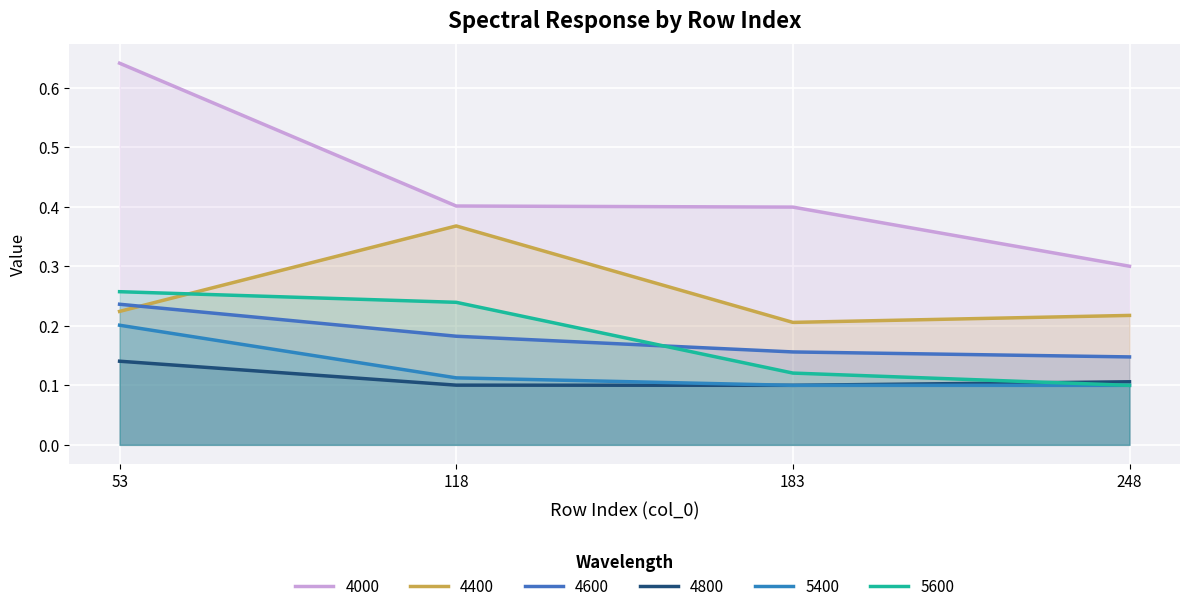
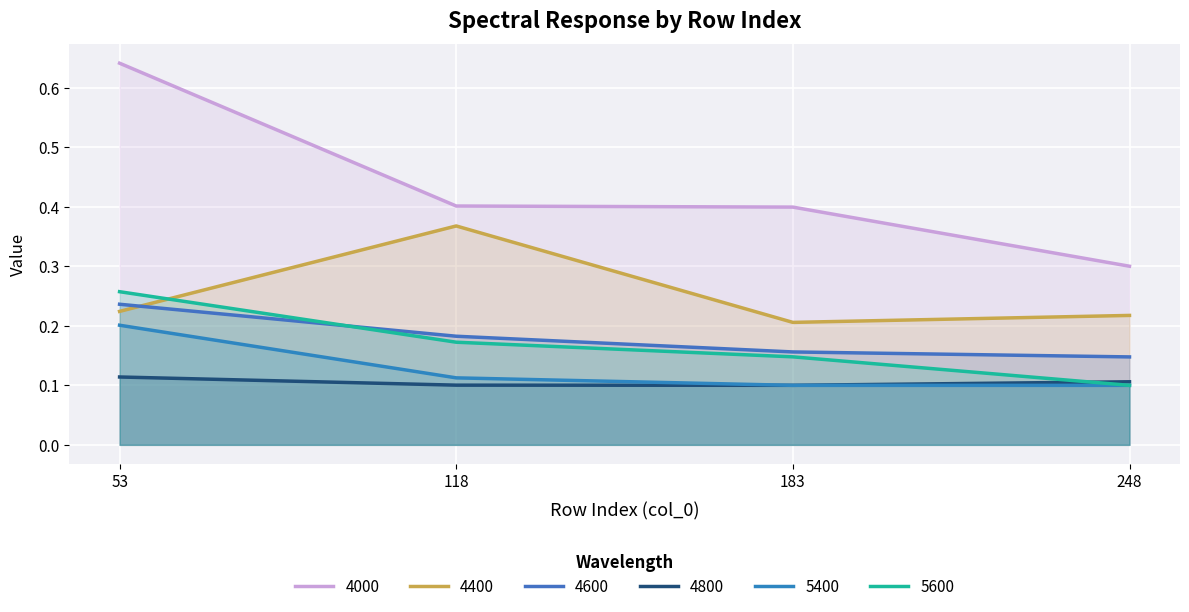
  {
    "4000": {
      "53": 0.64,
      "118": 0.40,
      "183": 0.40,
      "248": 0.30
    },
    "4400": {
      "53": 0.22,
      "118": 0.37,
      "183": 0.21,
      "248": 0.22
    },
    "4800": {
-     "53": 0.14,
+     "53": 0.11,
      "118": 0.10,
      "248": 0.11
    },
    "5600": {
      "53": 0.26,
-     "118": 0.24,
-     "183": 0.12
+     "118": 0.17,
+     "183": 0.15
    }
  }
